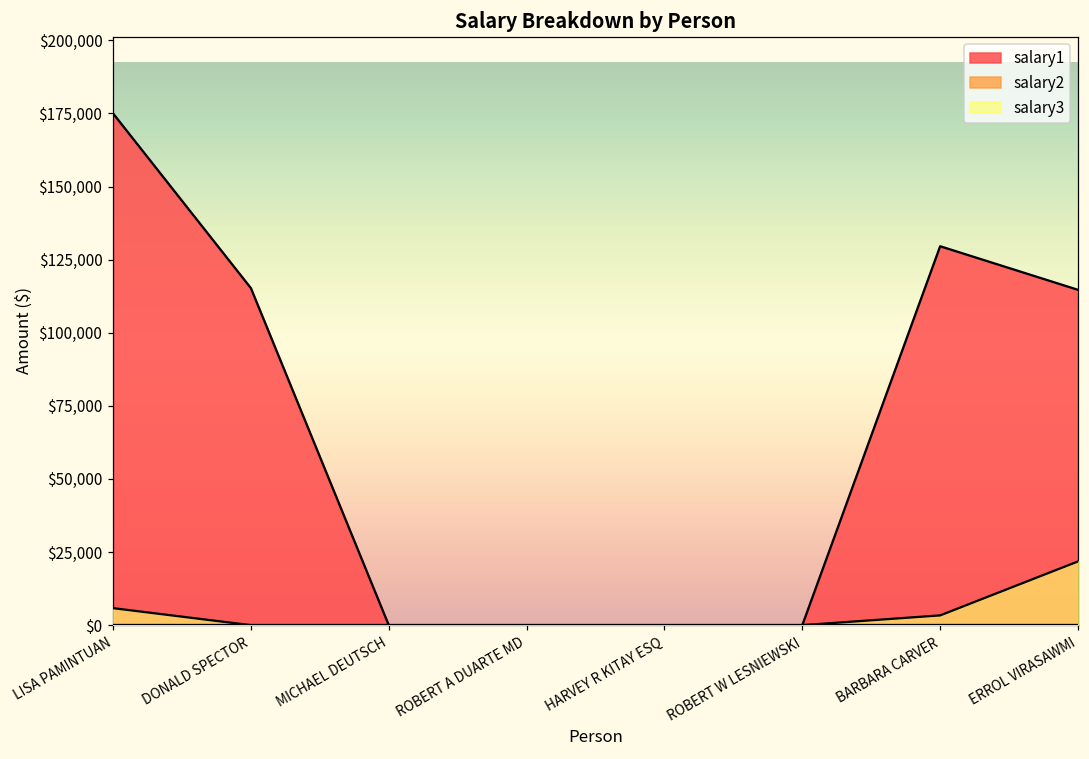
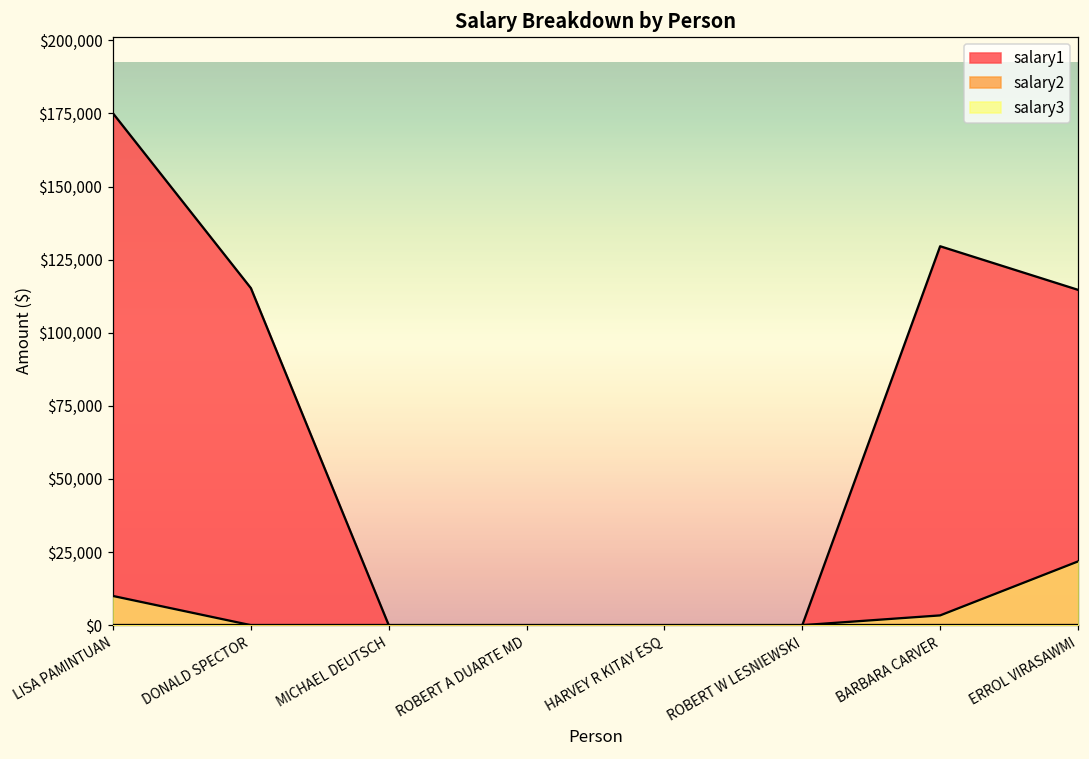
  {
    "salary1": {
      "LISA PAMINTUAN": "$175,000",
      "DONALD SPECTOR": "$115,000",
      "BARBARA CARVER": "$130,000",
      "ERROL VIRASAWMI": "$115,000"
    },
    "salary2": {
      "LISA PAMINTUAN": "$0",
      "BARBARA CARVER": "$0",
      "ERROL VIRASAWMI": "$0"
    },
    "salary3": {
-     "LISA PAMINTUAN": "$6,000",
+     "LISA PAMINTUAN": "$10,000",
      "BARBARA CARVER": "$3,000",
      "ERROL VIRASAWMI": "$22,000"
    }
  }
